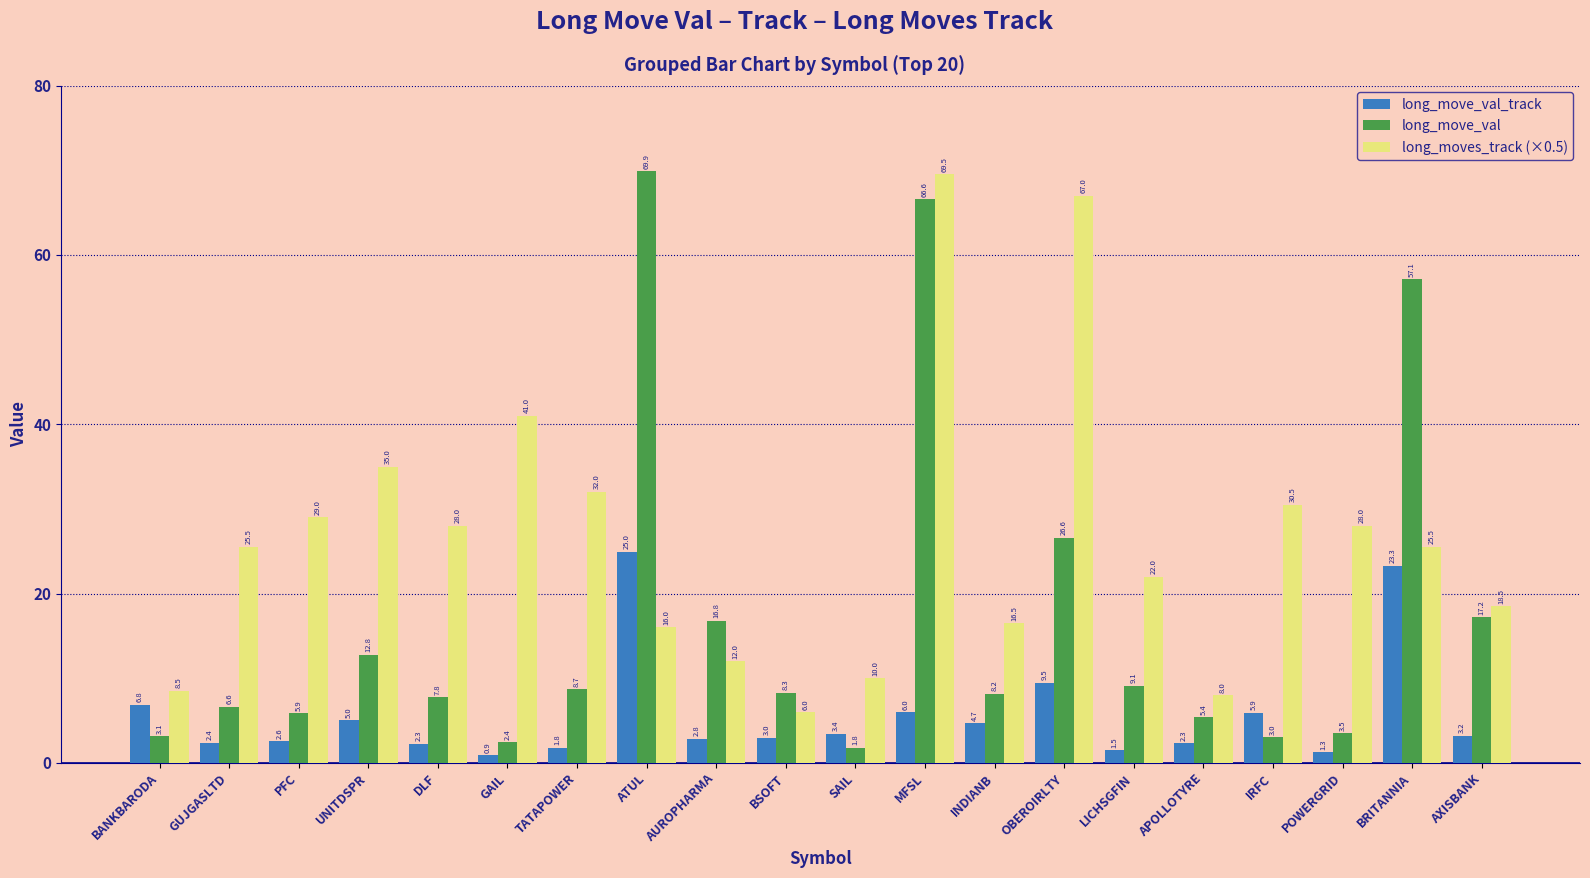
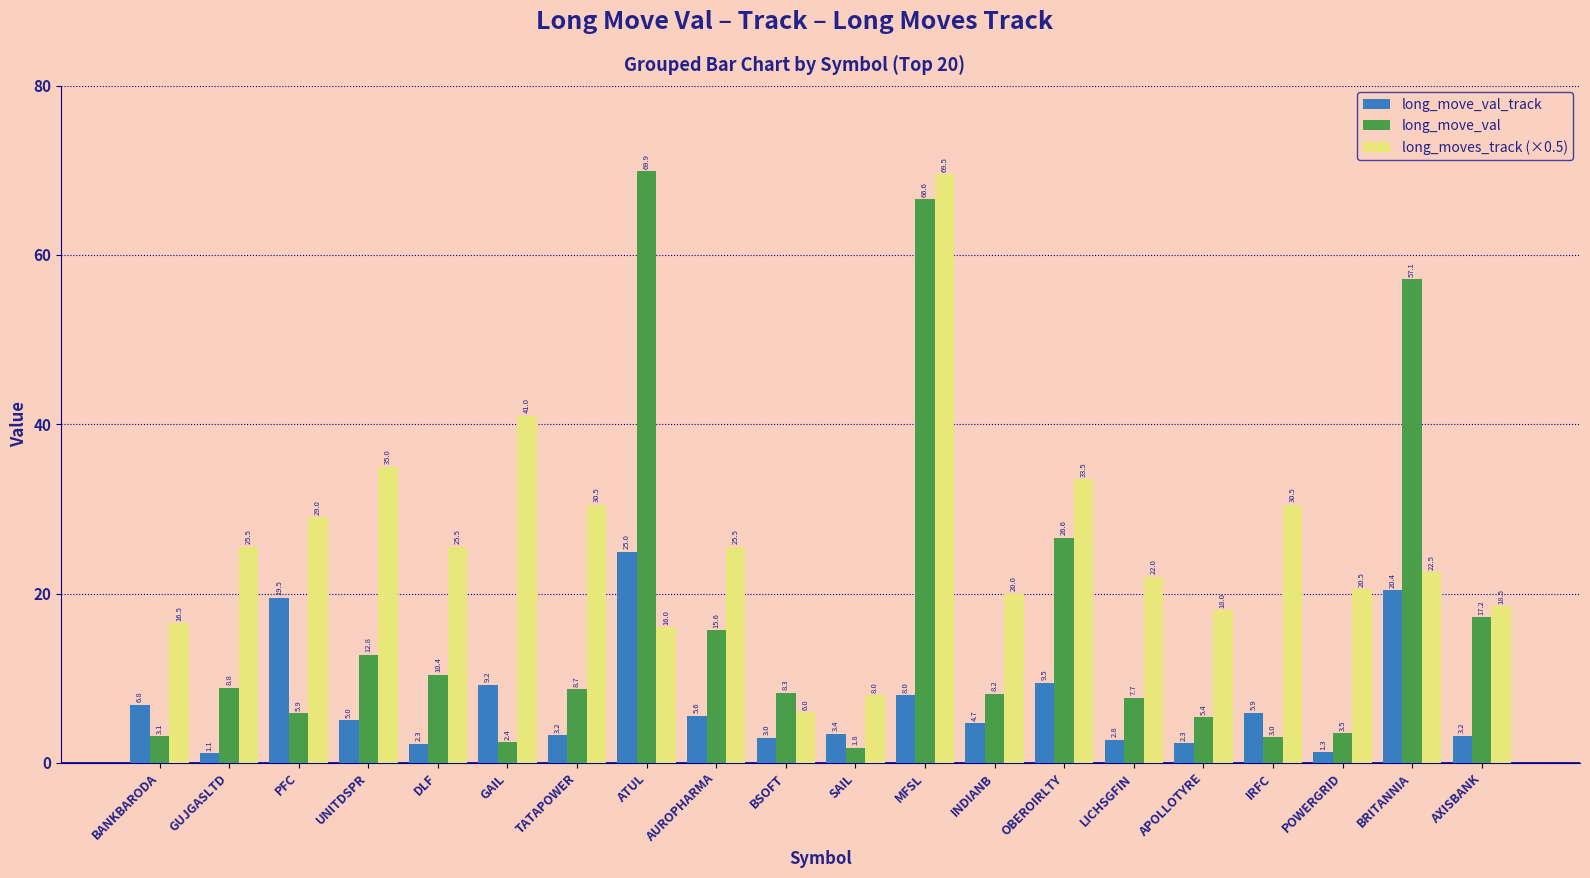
  {
    "long_move_val_track": {
      "BANKBARODA": 6.8,
-     "GUJGASLTD": 2.4,
-     "PFC": 2.6,
+     "GUJGASLTD": 1.1,
+     "PFC": 19.5,
      "UNITDSPR": 5.0,
      "DLF": 2.3,
-     "GAIL": 0.9,
-     "TATAPOWER": 1.8,
+     "GAIL": 9.2,
+     "TATAPOWER": 3.2,
      "ATUL": 25.0,
-     "AUROPHARMA": 2.8,
+     "AUROPHARMA": 5.6,
      "BSOFT": 3.0,
      "SAIL": 3.4,
-     "MFSL": 6.0,
+     "MFSL": 8.0,
      "INDIANB": 4.7,
      "OBEROIRLTY": 9.5,
-     "LICHSGFIN": 1.5,
+     "LICHSGFIN": 2.8,
      "APOLLOTYRE": 2.3,
      "IRFC": 5.9,
      "POWERGRID": 1.3,
-     "BRITANNIA": 23.3,
+     "BRITANNIA": 20.4,
      "AXISBANK": 3.2
    },
    "long_move_val": {
      "BANKBARODA": 3.1,
-     "GUJGASLTD": 6.6,
+     "GUJGASLTD": 8.8,
      "PFC": 5.9,
      "UNITDSPR": 12.8,
-     "DLF": 7.8,
+     "DLF": 10.4,
      "GAIL": 2.4,
      "TATAPOWER": 8.7,
      "ATUL": 69.9,
-     "AUROPHARMA": 16.8,
+     "AUROPHARMA": 15.6,
      "BSOFT": 8.3,
      "SAIL": 1.8,
      "MFSL": 66.6,
      "INDIANB": 8.2,
      "OBEROIRLTY": 26.6,
-     "LICHSGFIN": 9.1,
+     "LICHSGFIN": 7.7,
      "APOLLOTYRE": 5.4,
      "IRFC": 3.0,
      "POWERGRID": 3.5,
      "BRITANNIA": 57.1,
      "AXISBANK": 17.2
    },
    "long_moves_track (×0.5)": {
-     "BANKBARODA": 8.5,
+     "BANKBARODA": 16.5,
      "GUJGASLTD": 25.5,
      "PFC": 29.0,
      "UNITDSPR": 35.0,
-     "DLF": 28.0,
+     "DLF": 25.5,
      "GAIL": 41.0,
-     "TATAPOWER": 32.0,
+     "TATAPOWER": 30.5,
      "ATUL": 16.0,
-     "AUROPHARMA": 12.0,
+     "AUROPHARMA": 25.5,
      "BSOFT": 6.0,
-     "SAIL": 10.0,
+     "SAIL": 8.0,
      "MFSL": 69.5,
-     "INDIANB": 16.5,
-     "OBEROIRLTY": 67.0,
+     "INDIANB": 20.0,
+     "OBEROIRLTY": 33.5,
      "LICHSGFIN": 22.0,
-     "APOLLOTYRE": 8.0,
+     "APOLLOTYRE": 18.0,
      "IRFC": 30.5,
-     "POWERGRID": 28.0,
-     "BRITANNIA": 25.5,
+     "POWERGRID": 20.5,
+     "BRITANNIA": 22.5,
      "AXISBANK": 18.5
    }
  }
